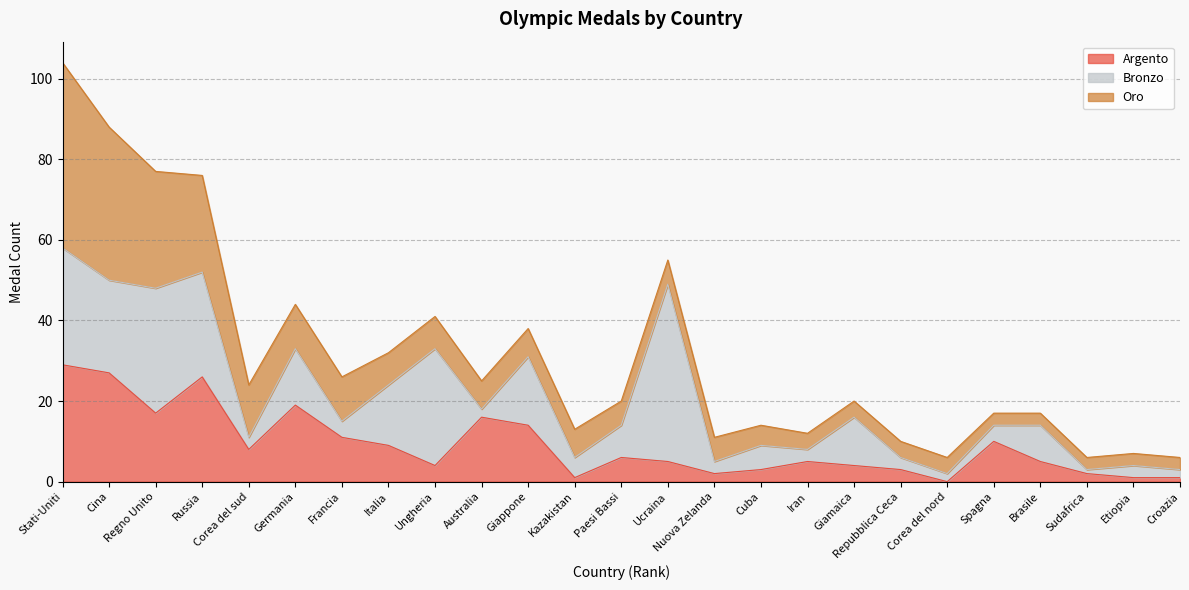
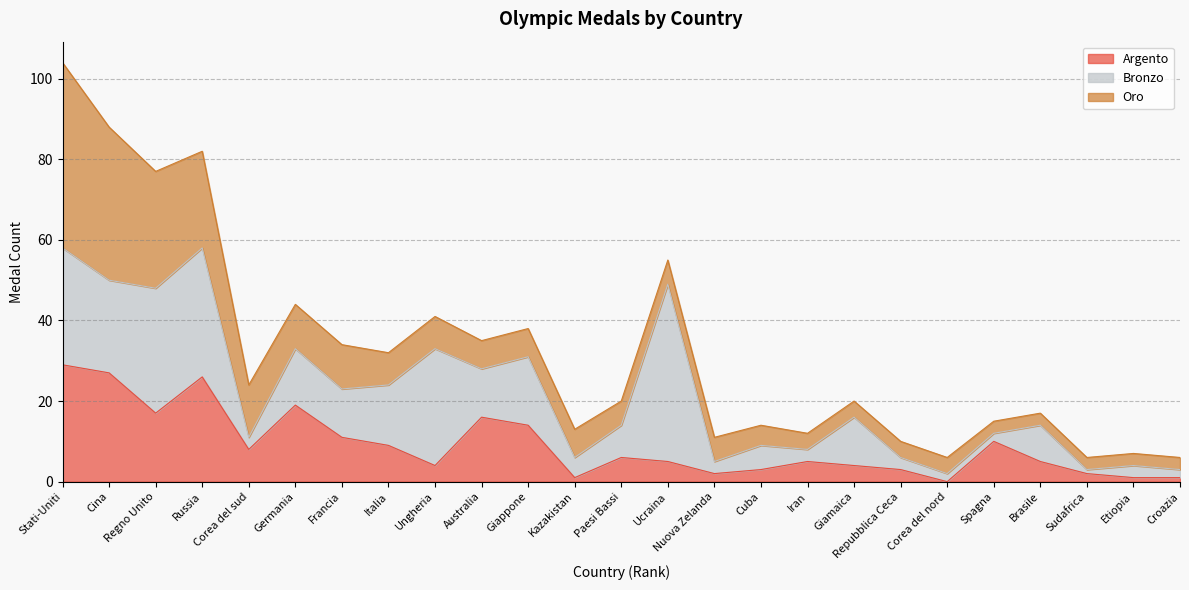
  {
    "Bronzo": {
      "Stati-Uniti": 29,
      "Cina": 23,
      "Regno Unito": 31,
-     "Russia": 26,
+     "Russia": 32,
      "Corea del sud": 3,
      "Germania": 14,
-     "Francia": 4,
+     "Francia": 12,
      "Italia": 15,
      "Ungheria": 29,
-     "Australia": 2,
+     "Australia": 12,
      "Giappone": 17,
      "Kazakistan": 5,
      "Paesi Bassi": 8,
      "Ucraina": 44,
      "Nuova Zelanda": 3,
      "Cuba": 6,
      "Iran": 3,
      "Giamaica": 12,
      "Repubblica Ceca": 3,
      "Corea del nord": 2,
-     "Spagna": 4,
+     "Spagna": 2,
      "Brasile": 9,
      "Sudafrica": 1,
      "Etiopia": 3,
      "Croazia": 2
    }
  }
